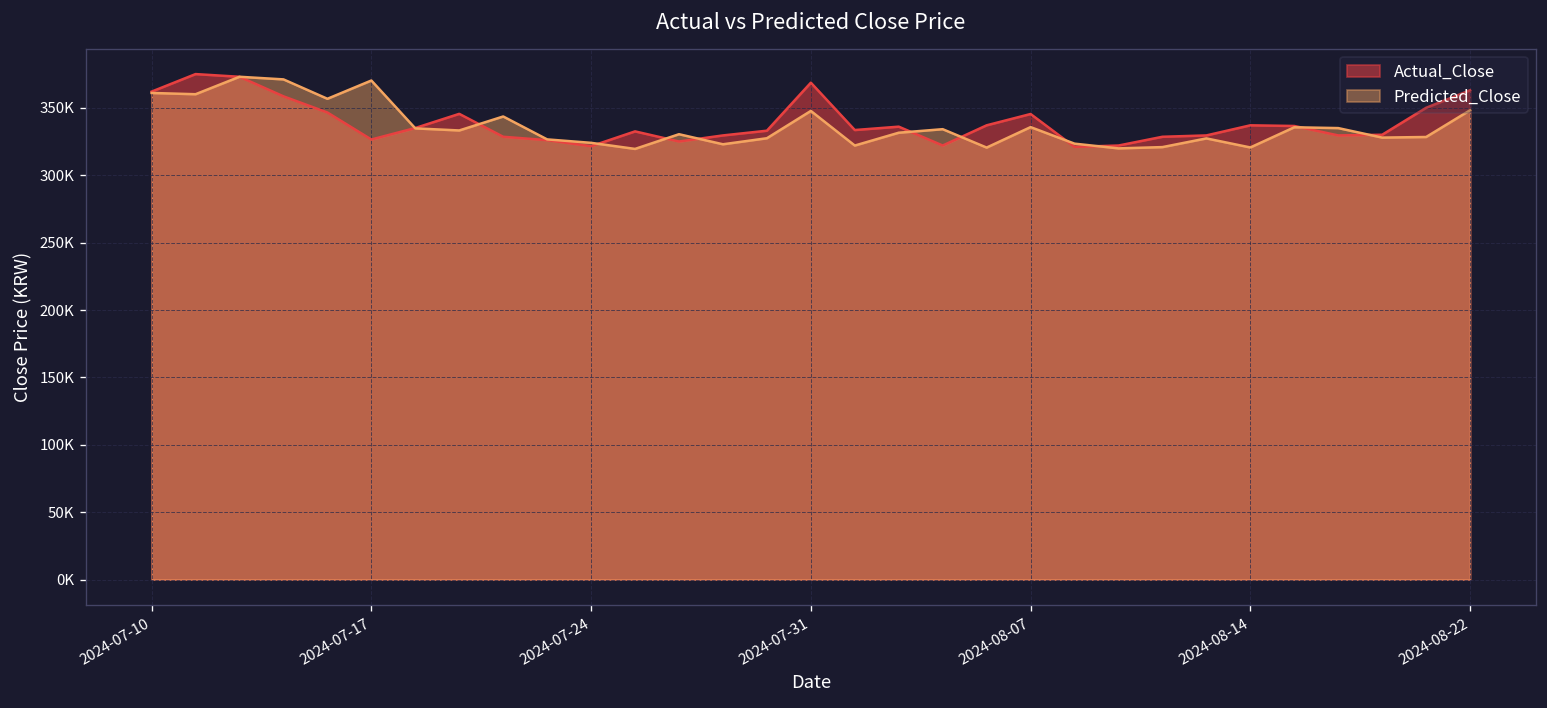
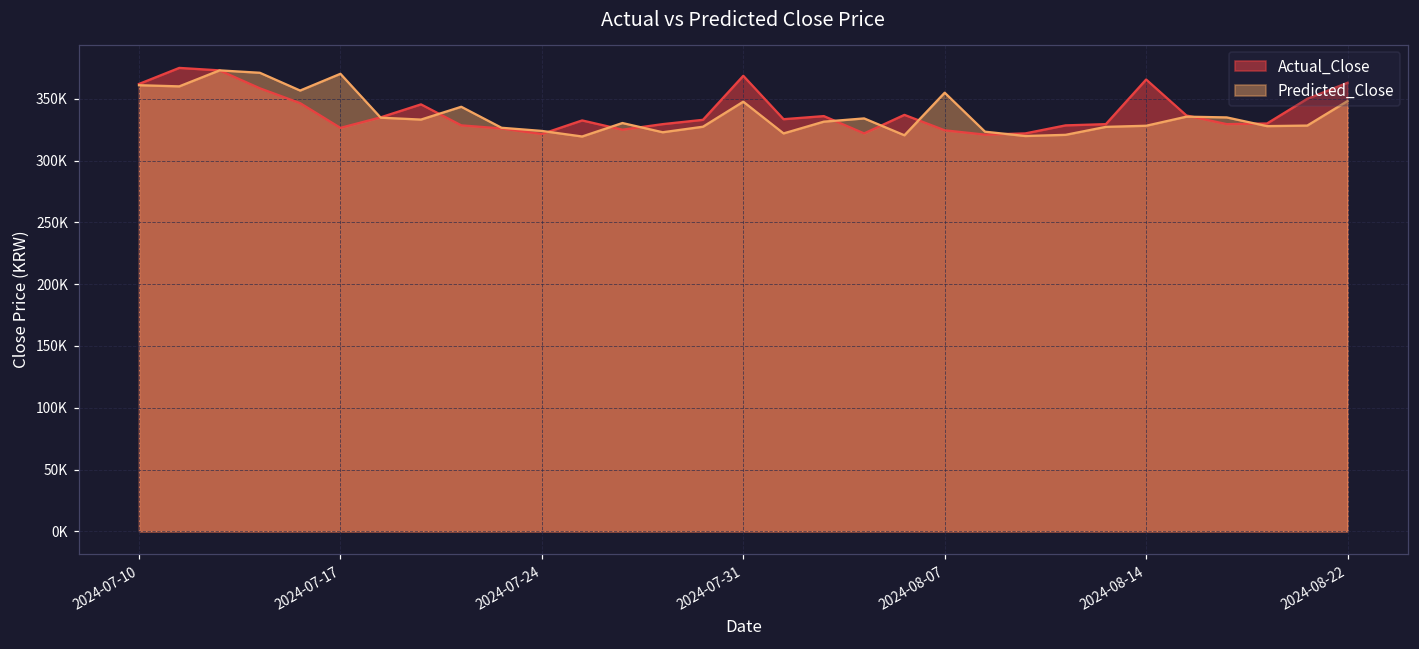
  {
    "Actual_Close": {
      "2024-07-17": 326000,
      "2024-07-24": 321000,
      "2024-07-31": 369000,
-     "2024-08-07": 345000,
-     "2024-08-14": 337000
+     "2024-08-07": 325000,
+     "2024-08-14": 366000
    },
    "Predicted_Close": {
      "2024-07-17": 370000,
      "2024-07-24": 324000,
      "2024-07-31": 348000,
-     "2024-08-07": 336000,
-     "2024-08-14": 321000
+     "2024-08-07": 355000,
+     "2024-08-14": 328000
    }
  }
